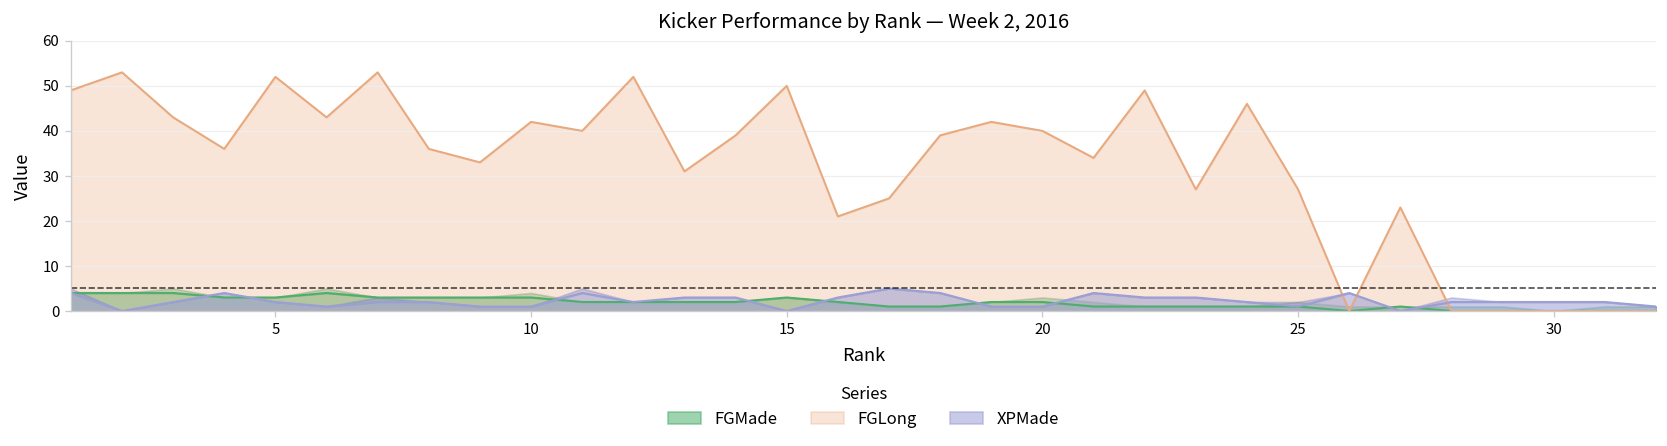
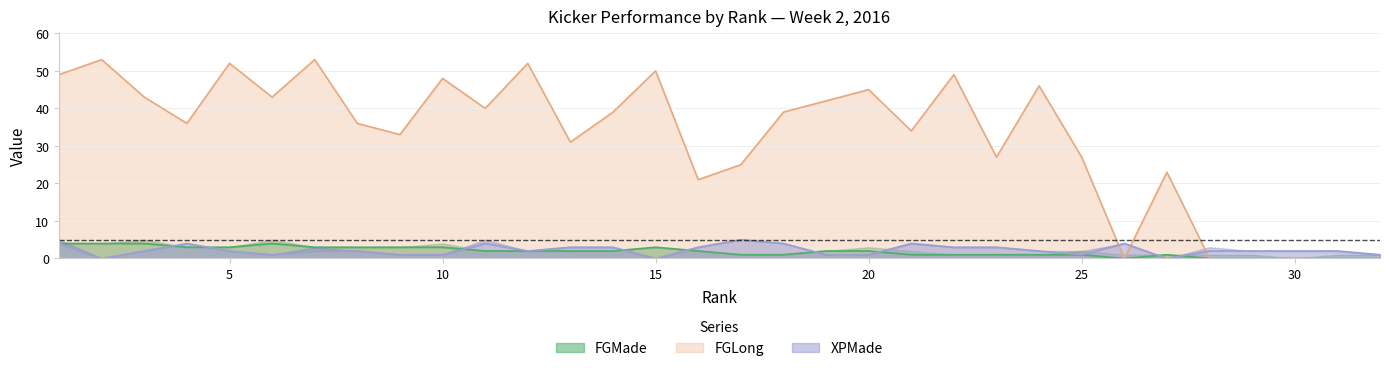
  {
    "FGLong": {
      "5": 52,
-     "10": 42,
+     "10": 48,
      "15": 50,
-     "20": 40,
+     "20": 45,
      "25": 27
    }
  }
